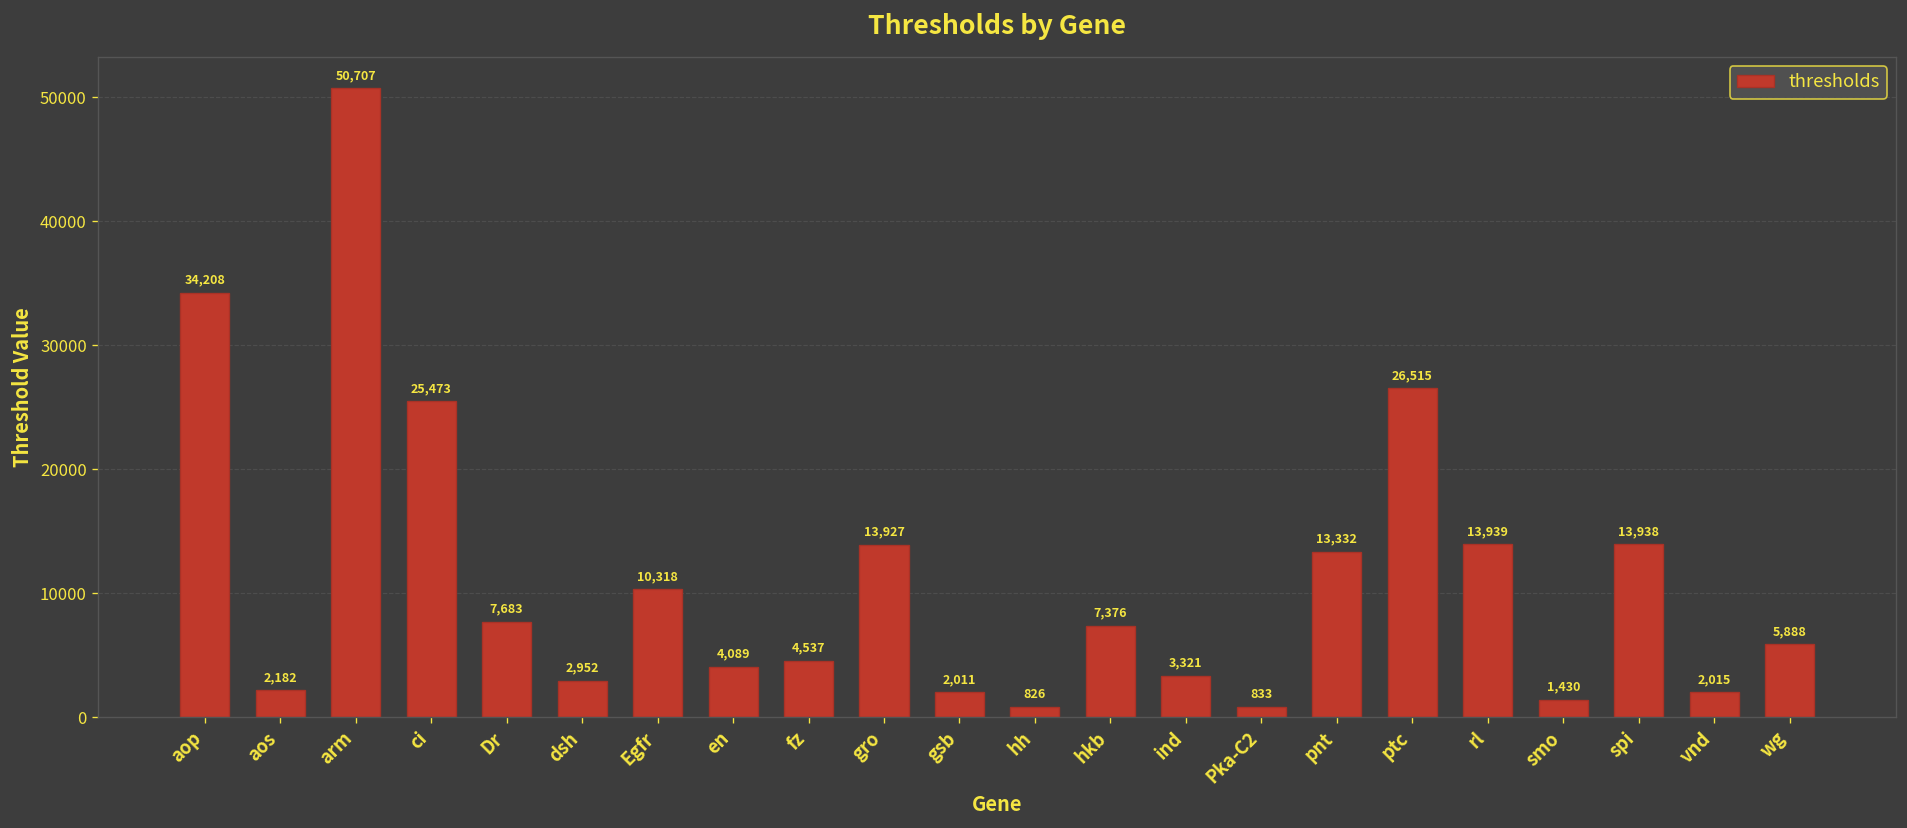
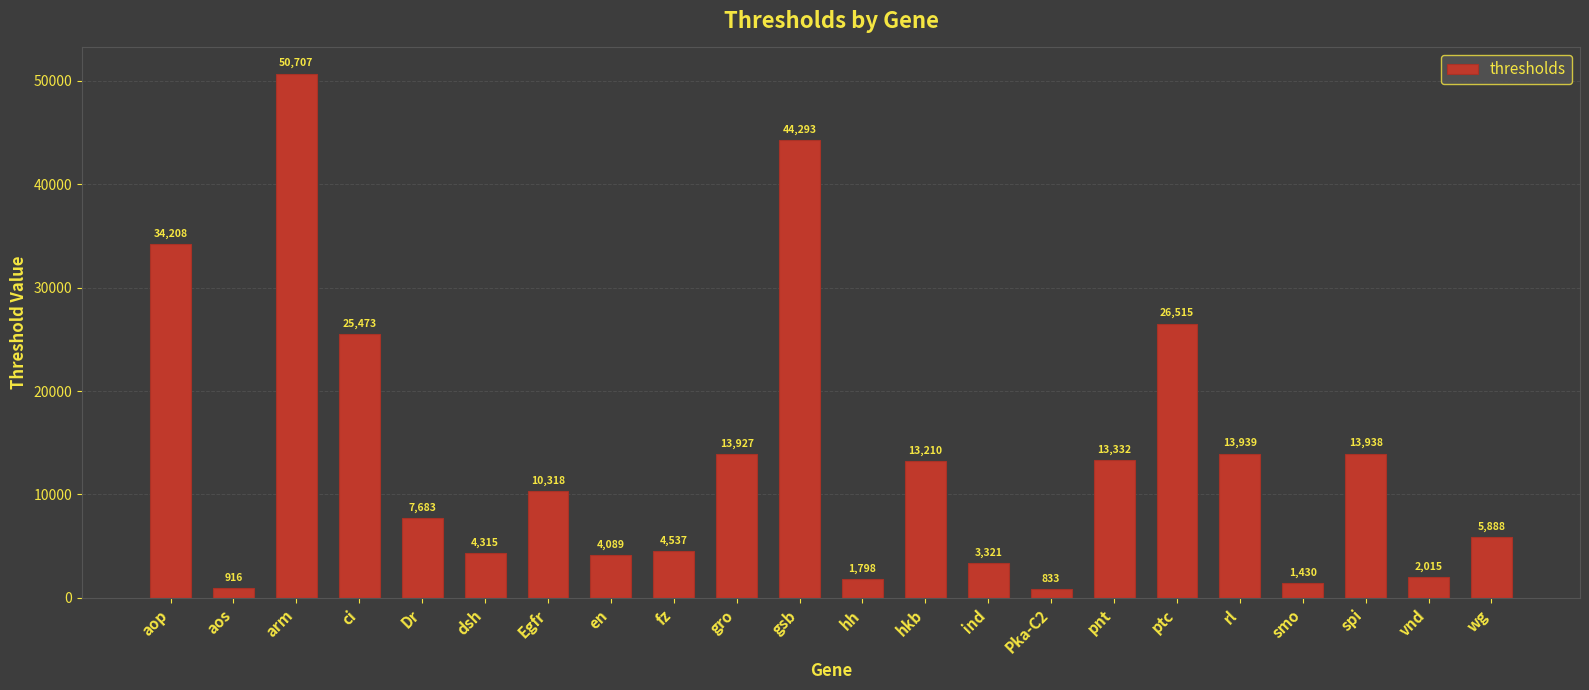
  {
    "aop": "34,208",
-   "aos": "2,182",
+   "aos": "916",
    "arm": "50,707",
    "ci": "25,473",
    "Dr": "7,683",
-   "dsh": "2,952",
+   "dsh": "4,315",
    "Egfr": "10,318",
    "en": "4,089",
    "fz": "4,537",
    "gro": "13,927",
-   "gsb": "2,011",
-   "hh": "826",
-   "hkb": "7,376",
+   "gsb": "44,293",
+   "hh": "1,798",
+   "hkb": "13,210",
    "ind": "3,321",
    "Pka-C2": "833",
    "pnt": "13,332",
    "ptc": "26,515",
    "rl": "13,939",
    "smo": "1,430",
    "spi": "13,938",
    "vnd": "2,015",
    "wg": "5,888"
  }
